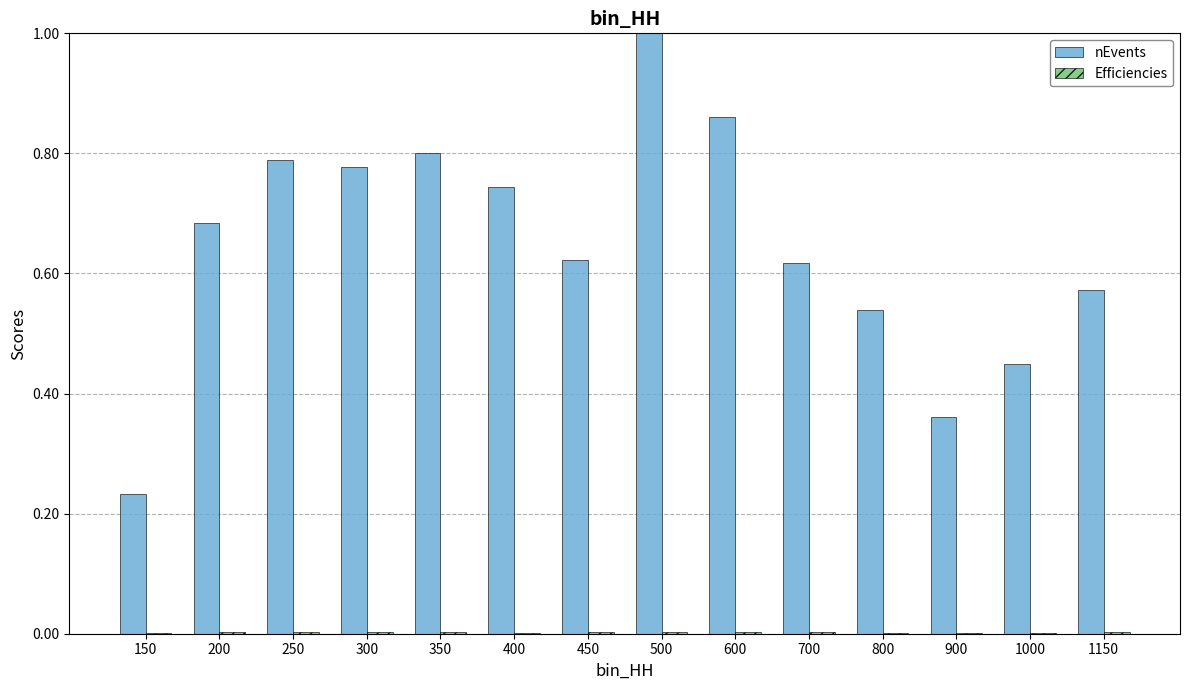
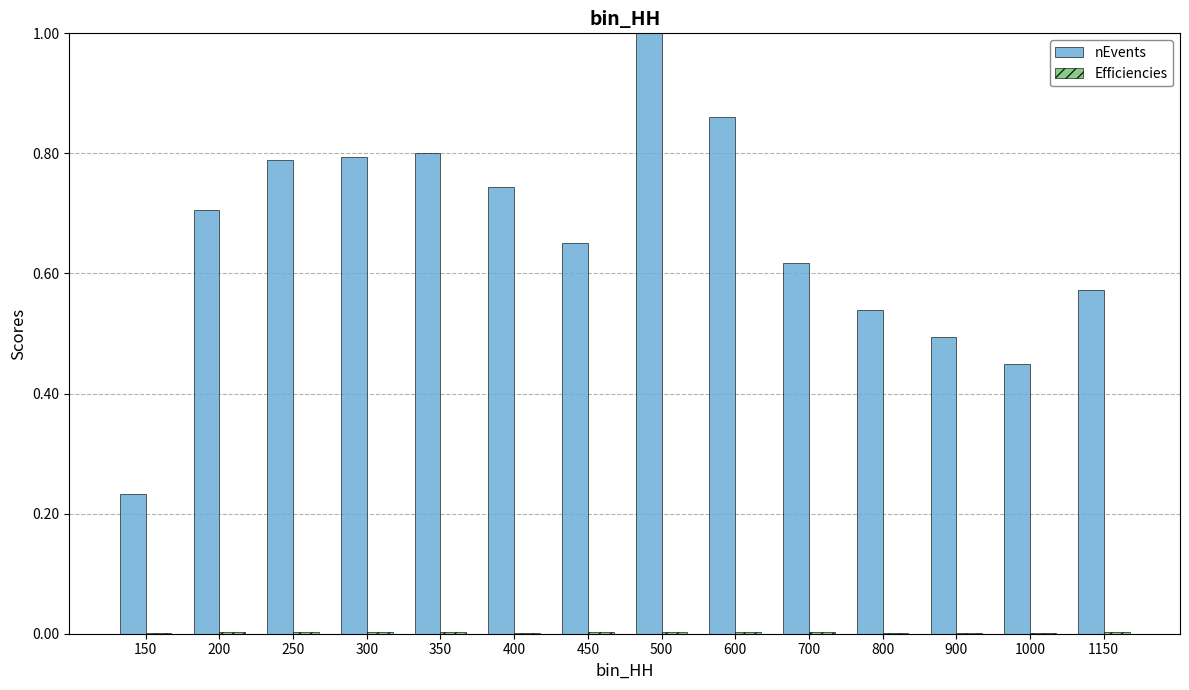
  {
    "nEvents": {
      "150": 0.23,
-     "200": 0.68,
+     "200": 0.71,
      "250": 0.79,
-     "300": 0.78,
+     "300": 0.79,
      "350": 0.80,
      "400": 0.74,
-     "450": 0.62,
+     "450": 0.65,
      "500": 1.00,
      "600": 0.86,
      "700": 0.62,
      "800": 0.54,
-     "900": 0.36,
+     "900": 0.49,
      "1000": 0.45,
      "1150": 0.57
    }
  }
